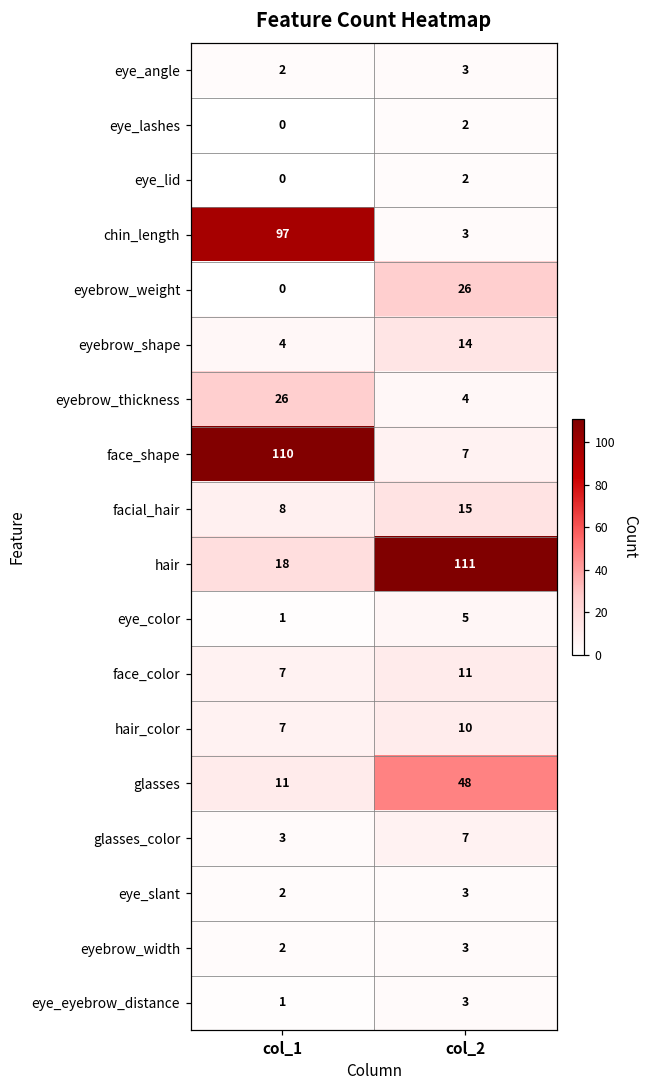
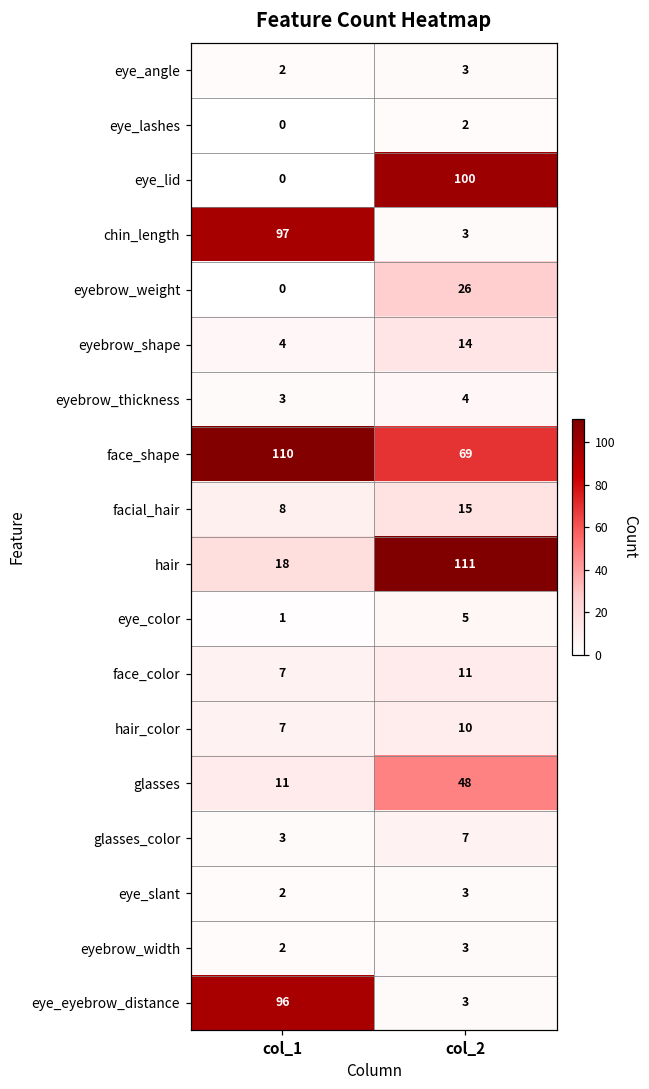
  {
    "eye_angle": {
      "col_1": 2,
      "col_2": 3
    },
    "eye_lashes": {
      "col_1": 0,
      "col_2": 2
    },
    "eye_lid": {
      "col_1": 0,
-     "col_2": 2
+     "col_2": 100
    },
    "chin_length": {
      "col_1": 97,
      "col_2": 3
    },
    "eyebrow_weight": {
      "col_1": 0,
      "col_2": 26
    },
    "eyebrow_shape": {
      "col_1": 4,
      "col_2": 14
    },
    "eyebrow_thickness": {
-     "col_1": 26,
+     "col_1": 3,
      "col_2": 4
    },
    "face_shape": {
      "col_1": 110,
-     "col_2": 7
+     "col_2": 69
    },
    "facial_hair": {
      "col_1": 8,
      "col_2": 15
    },
    "hair": {
      "col_1": 18,
      "col_2": 111
    },
    "eye_color": {
      "col_1": 1,
      "col_2": 5
    },
    "face_color": {
      "col_1": 7,
      "col_2": 11
    },
    "hair_color": {
      "col_1": 7,
      "col_2": 10
    },
    "glasses": {
      "col_1": 11,
      "col_2": 48
    },
    "glasses_color": {
      "col_1": 3,
      "col_2": 7
    },
    "eye_slant": {
      "col_1": 2,
      "col_2": 3
    },
    "eyebrow_width": {
      "col_1": 2,
      "col_2": 3
    },
    "eye_eyebrow_distance": {
-     "col_1": 1,
+     "col_1": 96,
      "col_2": 3
    }
  }
